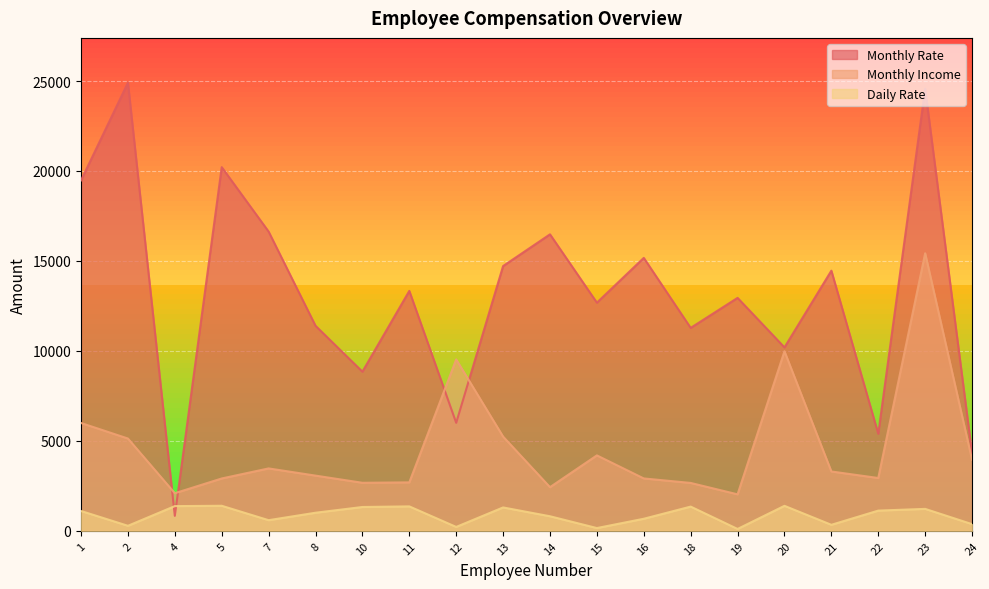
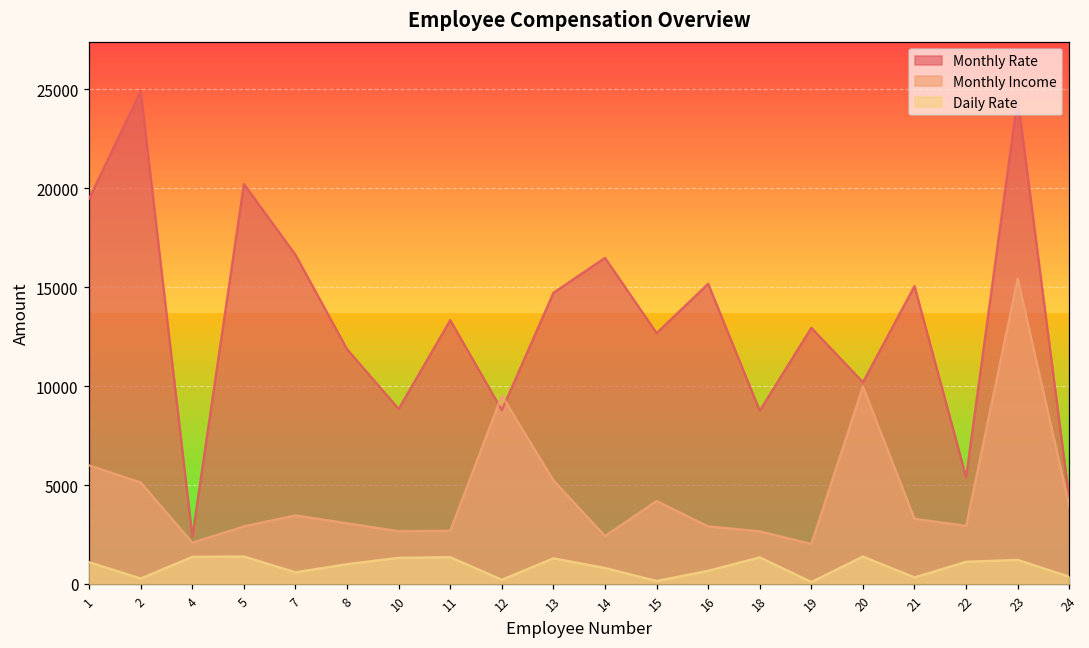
  {
    "Monthly Rate": {
      "1": 19500,
      "2": 24900,
-     "4": 800,
+     "4": 2400,
      "5": 20200,
      "7": 16600,
-     "8": 11400,
+     "8": 11900,
      "10": 8800,
      "11": 13300,
-     "12": 6000,
+     "12": 8800,
      "13": 14700,
      "14": 16500,
      "15": 12700,
      "16": 15200,
-     "18": 11300,
+     "18": 8800,
      "19": 12900,
      "20": 10200,
-     "21": 14500,
+     "21": 15100,
      "22": 5400,
      "24": 4300
    }
  }
